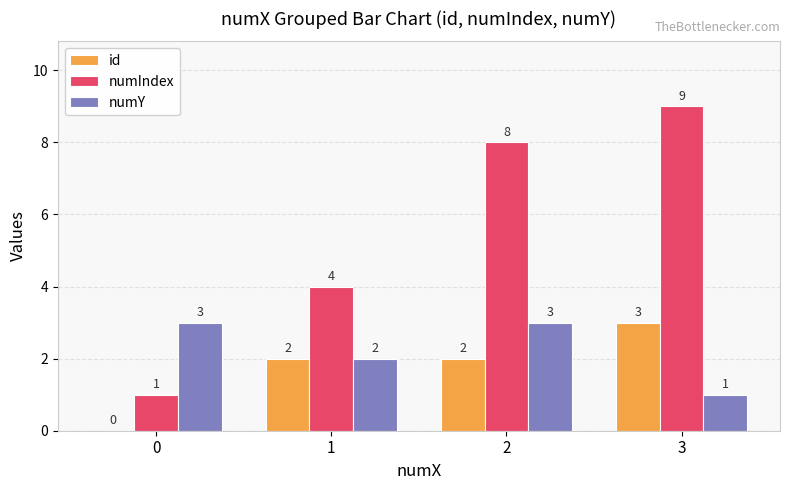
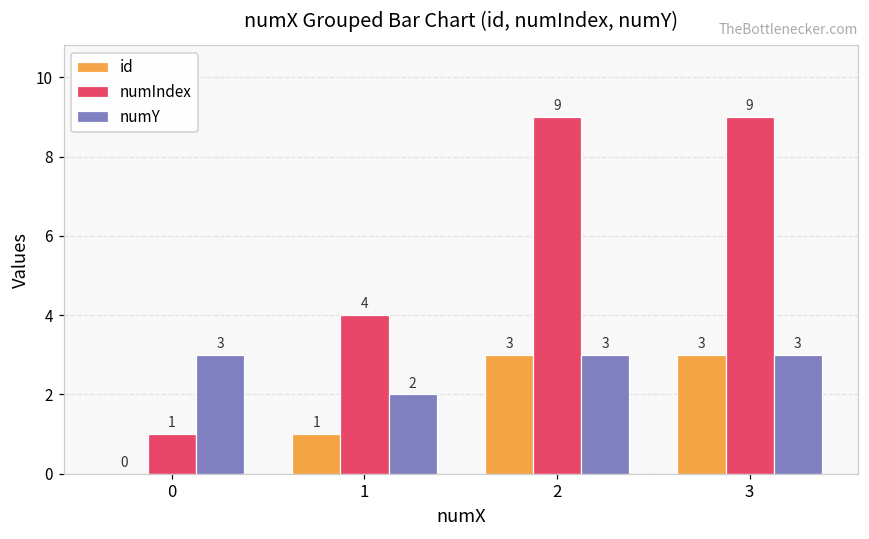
  {
    "id": {
      "0": 0,
-     "1": 2,
-     "2": 2,
+     "1": 1,
+     "2": 3,
      "3": 3
    },
    "numIndex": {
      "0": 1,
      "1": 4,
-     "2": 8,
+     "2": 9,
      "3": 9
    },
    "numY": {
      "0": 3,
      "1": 2,
      "2": 3,
-     "3": 1
+     "3": 3
    }
  }
